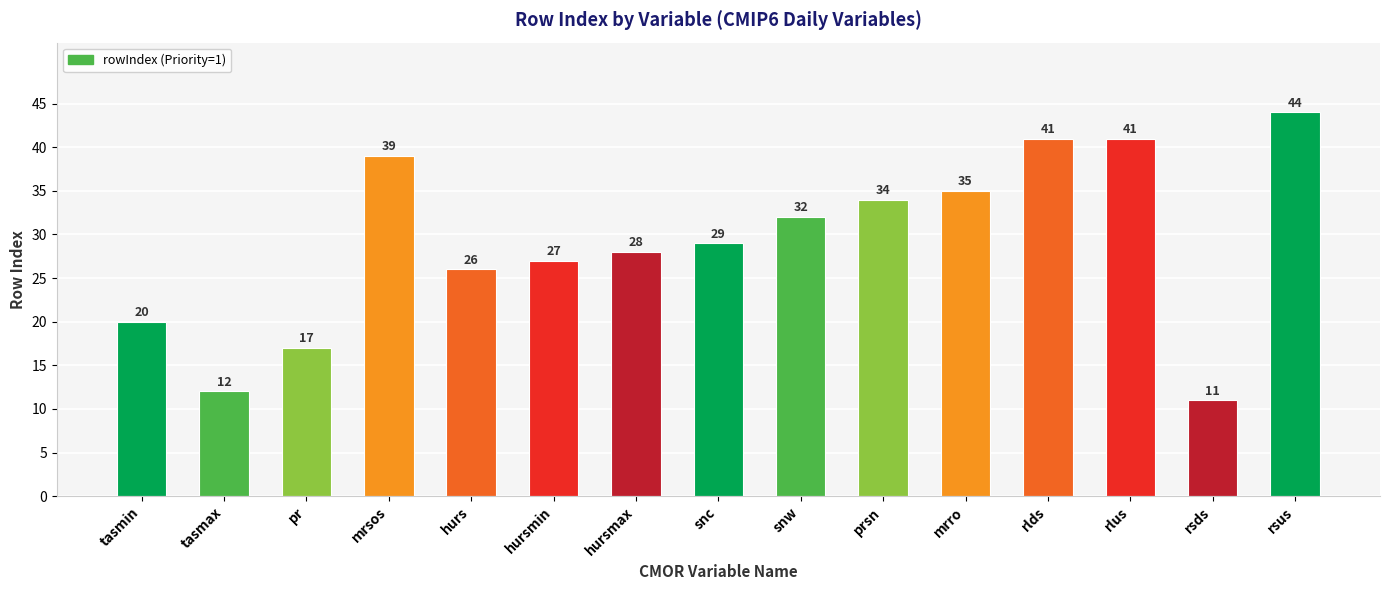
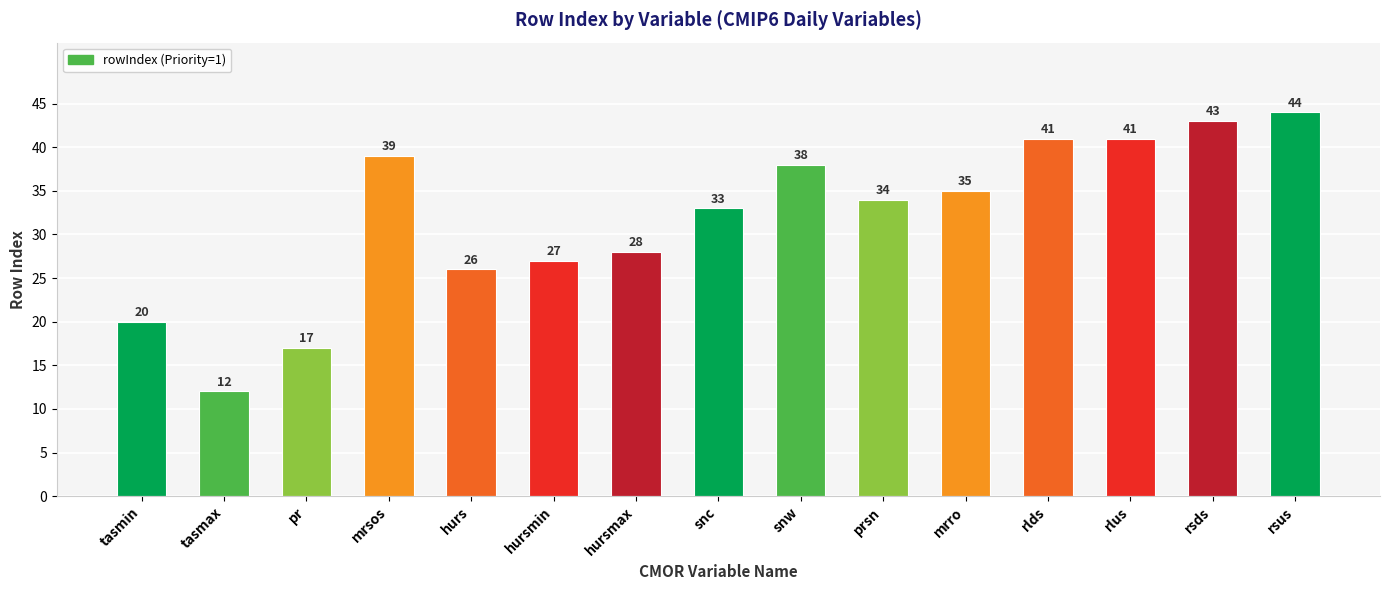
  {
    "tasmin": 20,
    "tasmax": 12,
    "pr": 17,
    "mrsos": 39,
    "hurs": 26,
    "hursmin": 27,
    "hursmax": 28,
-   "snc": 29,
-   "snw": 32,
+   "snc": 33,
+   "snw": 38,
    "prsn": 34,
    "mrro": 35,
    "rlds": 41,
    "rlus": 41,
-   "rsds": 11,
+   "rsds": 43,
    "rsus": 44
  }
